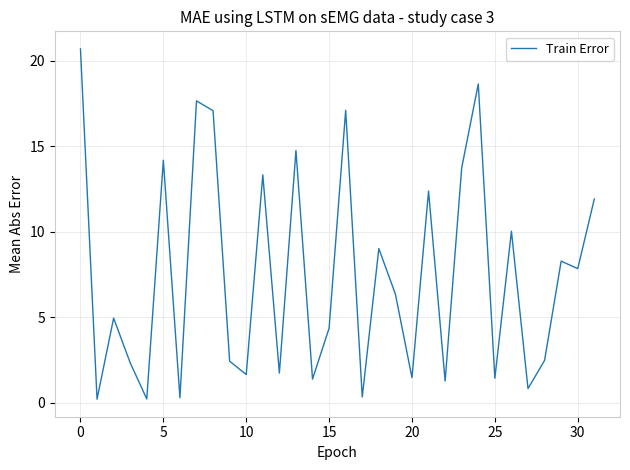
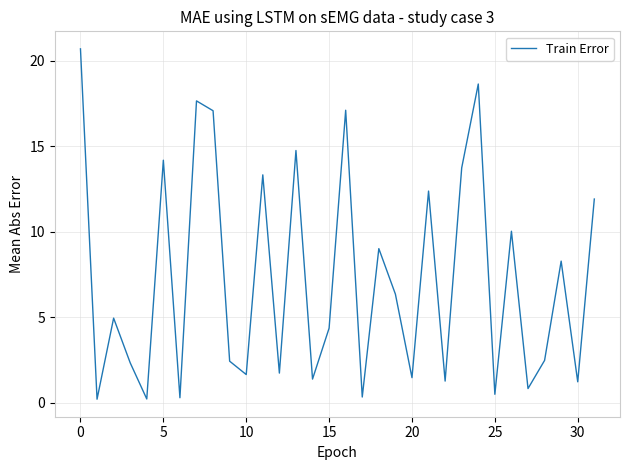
  {
    "0": 20.7,
    "5": 14.2,
    "10": 1.7,
    "15": 4.4,
    "20": 1.5,
-   "25": 1.4,
-   "30": 7.8
+   "25": 0.5,
+   "30": 1.2
  }
